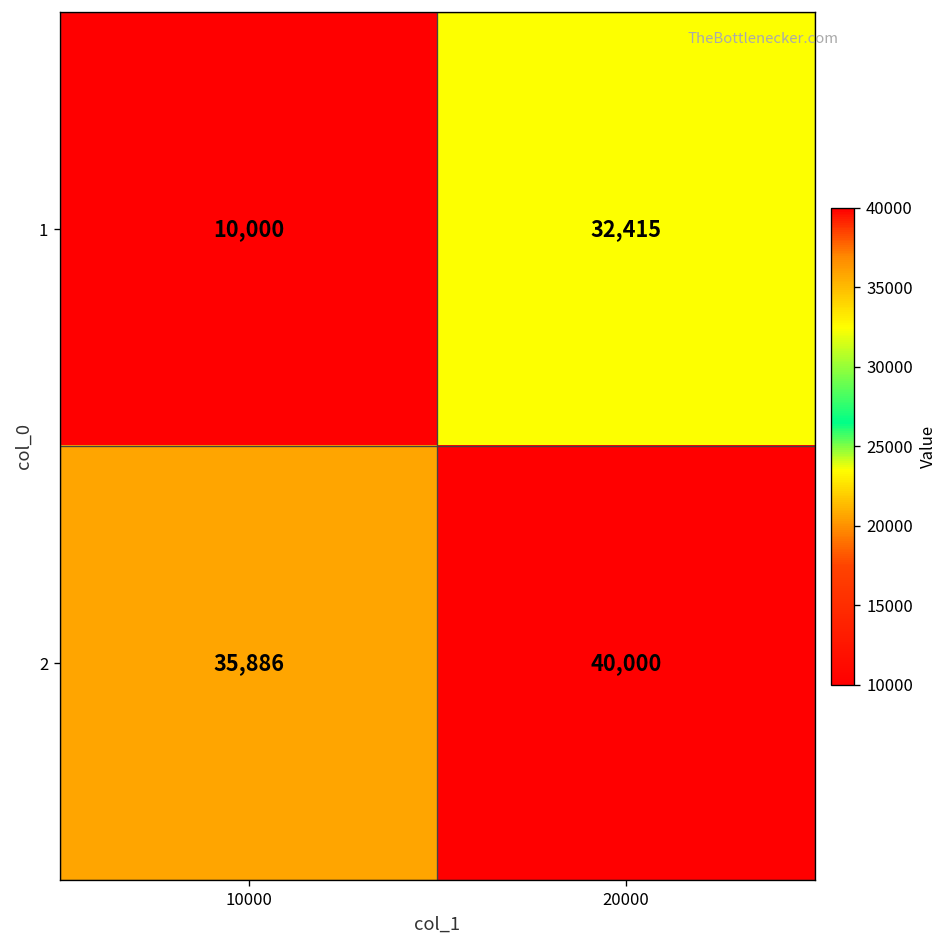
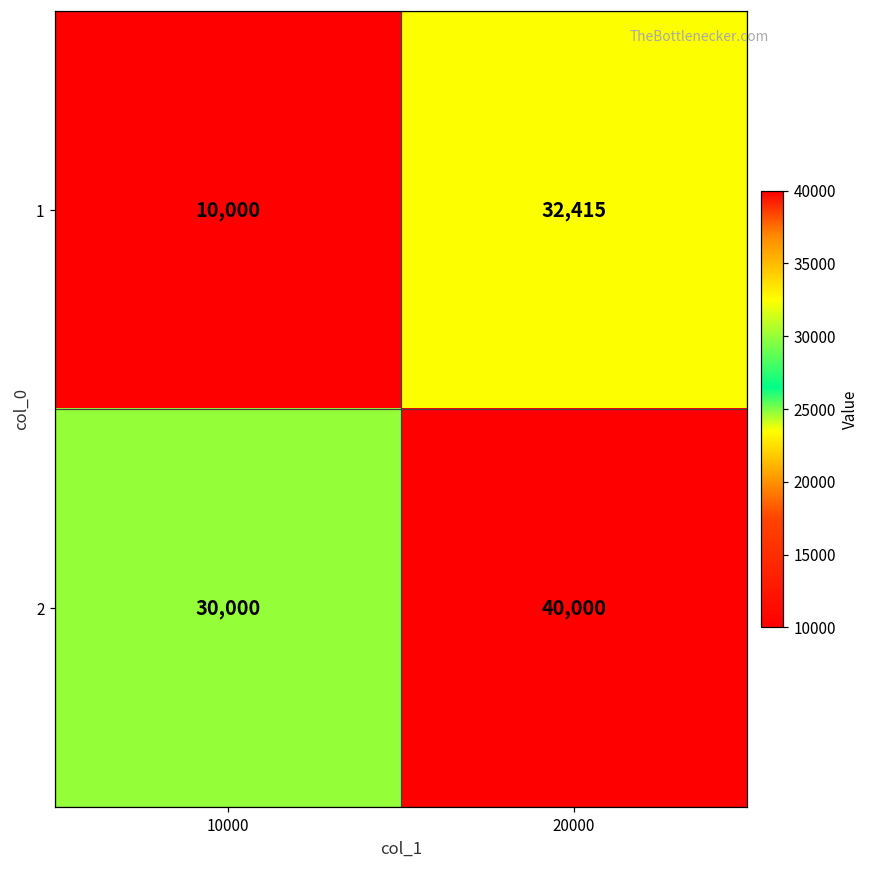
  {
    "1": {
      "10000": "10,000",
      "20000": "32,415"
    },
    "2": {
-     "10000": "35,886",
+     "10000": "30,000",
      "20000": "40,000"
    }
  }
